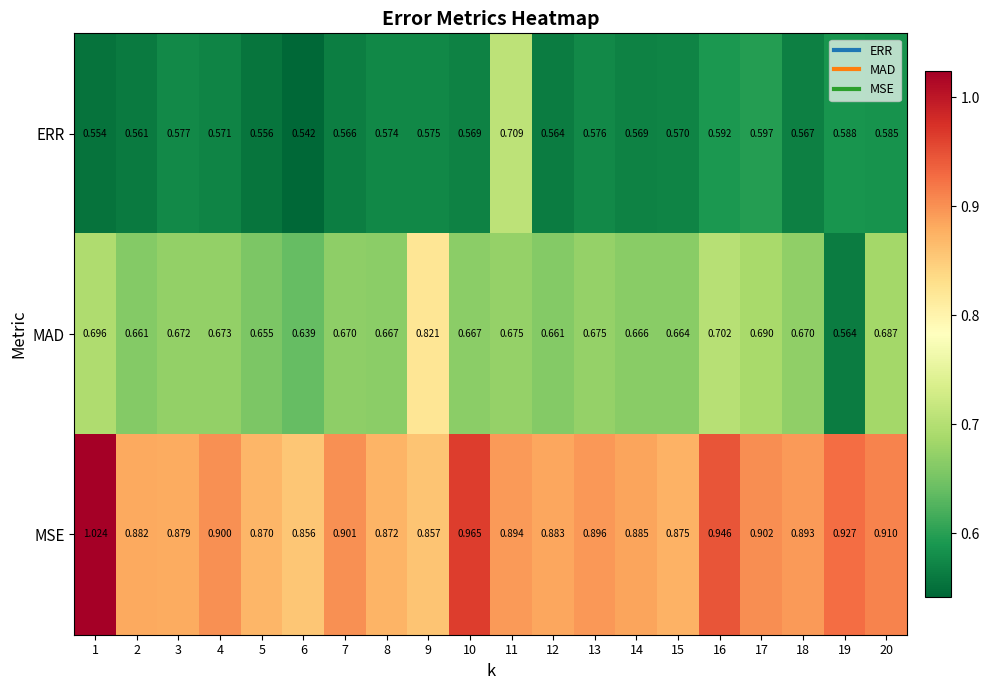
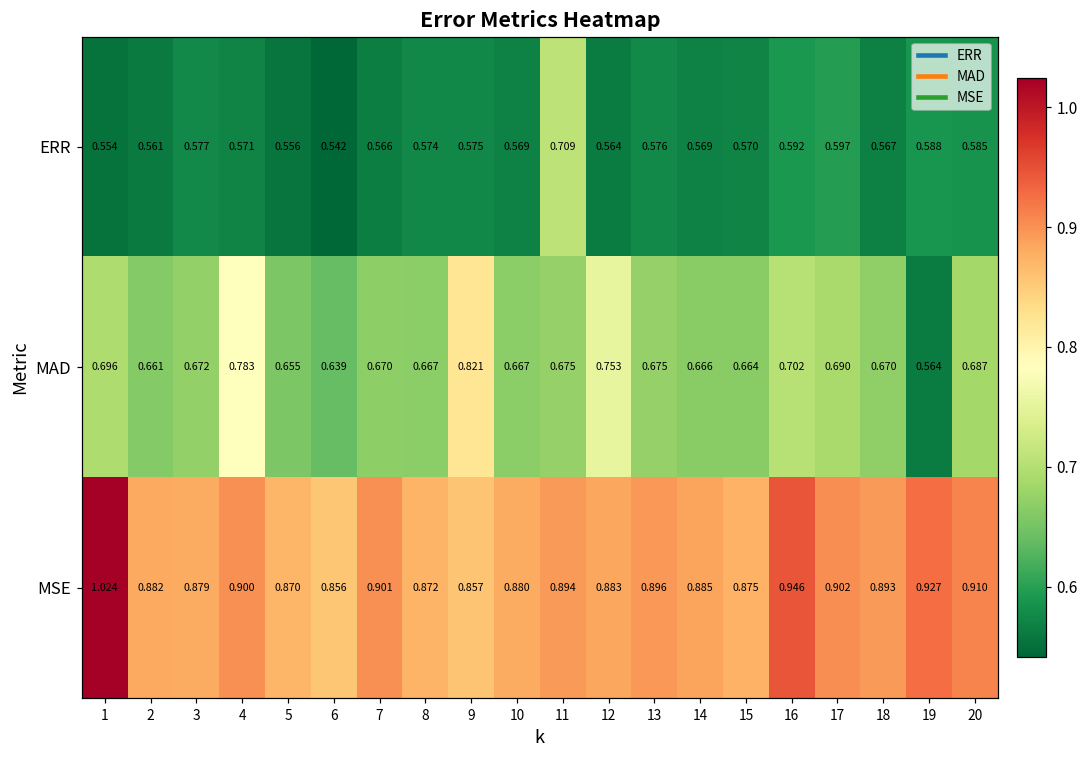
  {
    "ERR": {
      "1": 0.554,
      "2": 0.561,
      "3": 0.577,
      "4": 0.571,
      "5": 0.556,
      "6": 0.542,
      "7": 0.566,
      "8": 0.574,
      "9": 0.575,
      "10": 0.569,
      "11": 0.709,
      "12": 0.564,
      "13": 0.576,
      "14": 0.569,
      "15": 0.570,
      "16": 0.592,
      "17": 0.597,
      "18": 0.567,
      "19": 0.588,
      "20": 0.585
    },
    "MAD": {
      "1": 0.696,
      "2": 0.661,
      "3": 0.672,
-     "4": 0.673,
+     "4": 0.783,
      "5": 0.655,
      "6": 0.639,
      "7": 0.670,
      "8": 0.667,
      "9": 0.821,
      "10": 0.667,
      "11": 0.675,
-     "12": 0.661,
+     "12": 0.753,
      "13": 0.675,
      "14": 0.666,
      "15": 0.664,
      "16": 0.702,
      "17": 0.690,
      "18": 0.670,
      "19": 0.564,
      "20": 0.687
    },
    "MSE": {
      "1": 1.024,
      "2": 0.882,
      "3": 0.879,
      "4": 0.900,
      "5": 0.870,
      "6": 0.856,
      "7": 0.901,
      "8": 0.872,
      "9": 0.857,
-     "10": 0.965,
+     "10": 0.880,
      "11": 0.894,
      "12": 0.883,
      "13": 0.896,
      "14": 0.885,
      "15": 0.875,
      "16": 0.946,
      "17": 0.902,
      "18": 0.893,
      "19": 0.927,
      "20": 0.910
    }
  }
